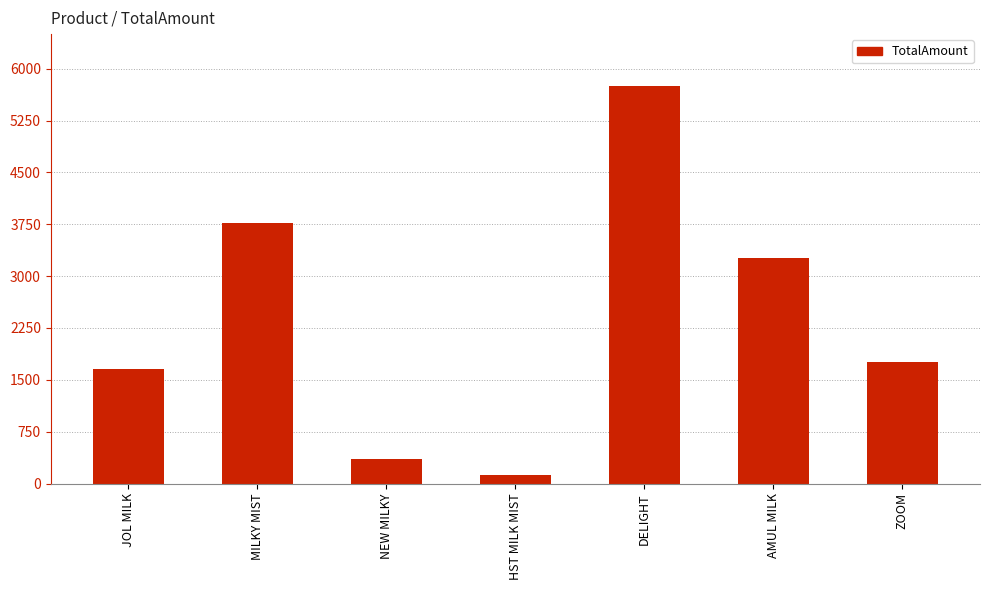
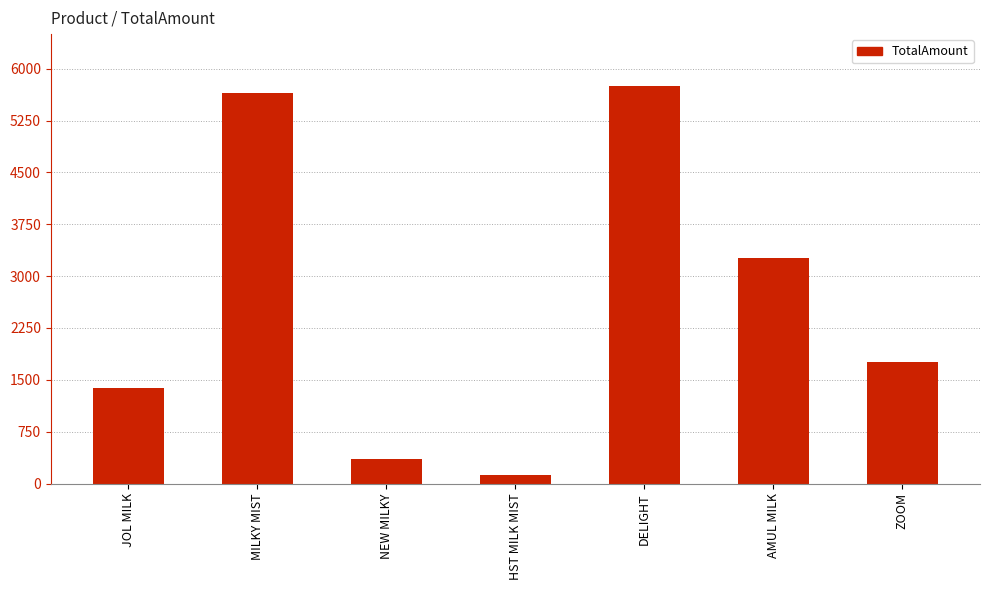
  {
-   "JOL MILK": 1700,
-   "MILKY MIST": 3800,
+   "JOL MILK": 1400,
+   "MILKY MIST": 5700,
    "NEW MILKY": 400,
    "HST MILK MIST": 100,
    "DELIGHT": 5800,
    "AMUL MILK": 3300,
    "ZOOM": 1800
  }
